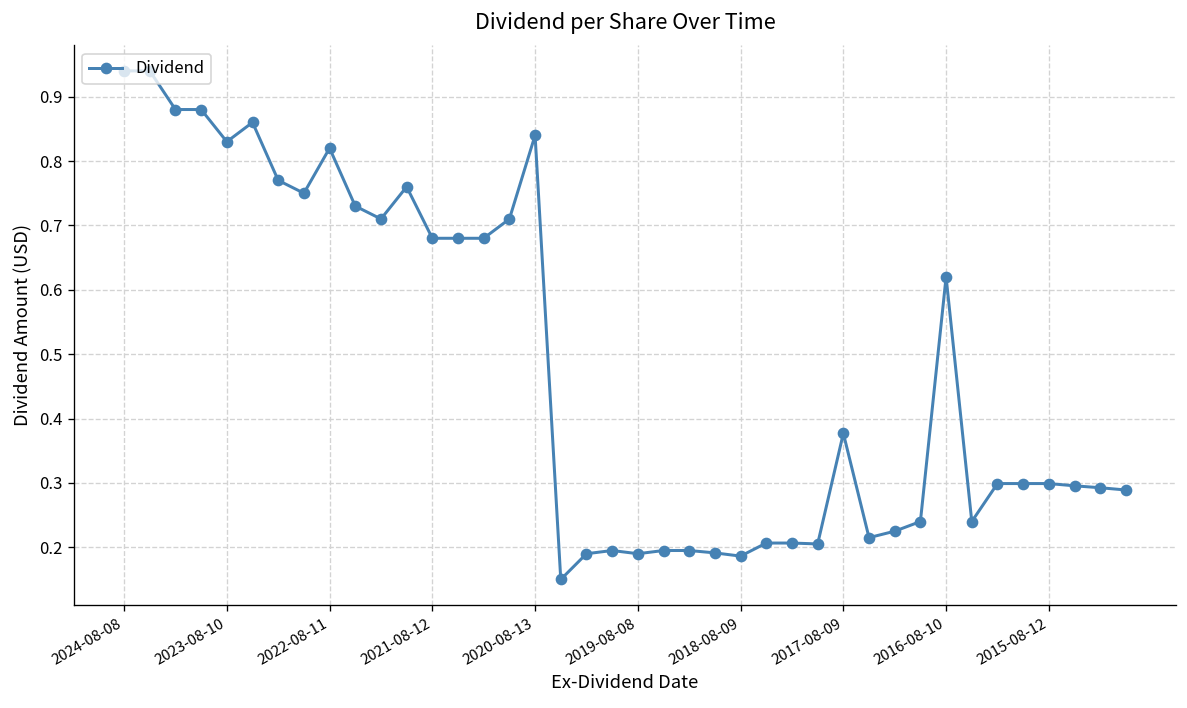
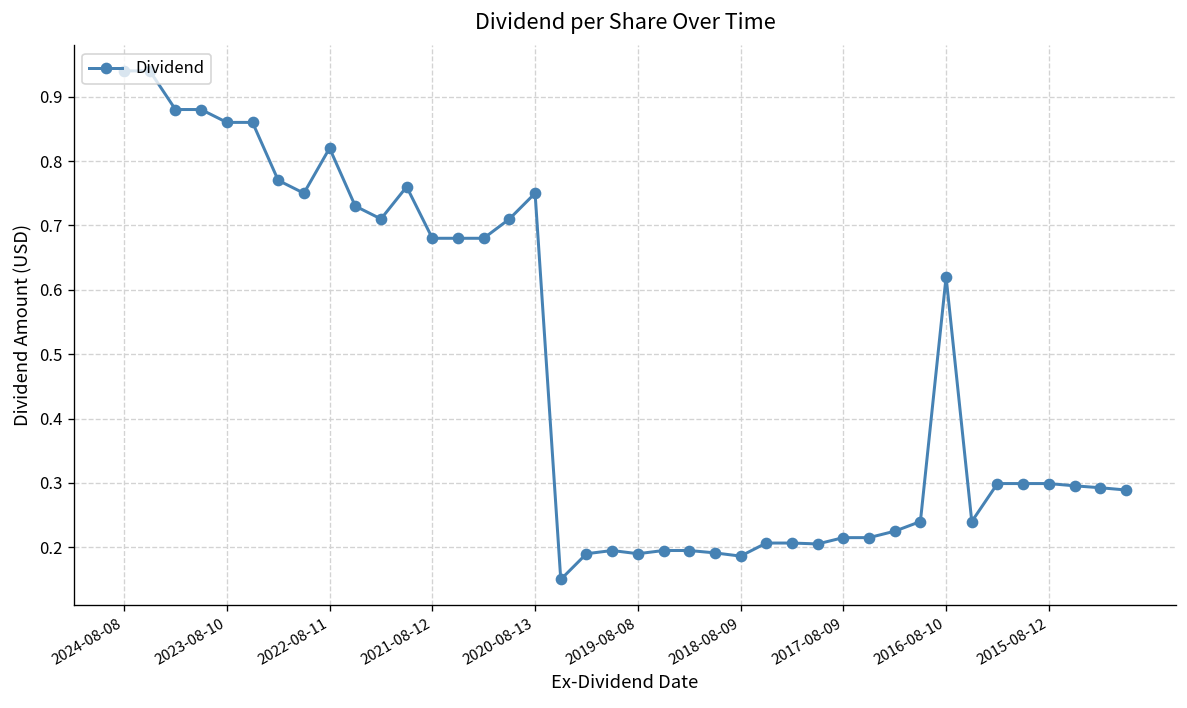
  {
-   "2023-08-10": 0.83,
+   "2023-08-10": 0.86,
    "2022-08-11": 0.82,
    "2021-08-12": 0.68,
-   "2020-08-13": 0.84,
+   "2020-08-13": 0.75,
    "2019-08-08": 0.19,
    "2018-08-09": 0.19,
-   "2017-08-09": 0.38,
+   "2017-08-09": 0.22,
    "2016-08-10": 0.62,
    "2015-08-12": 0.30
  }
